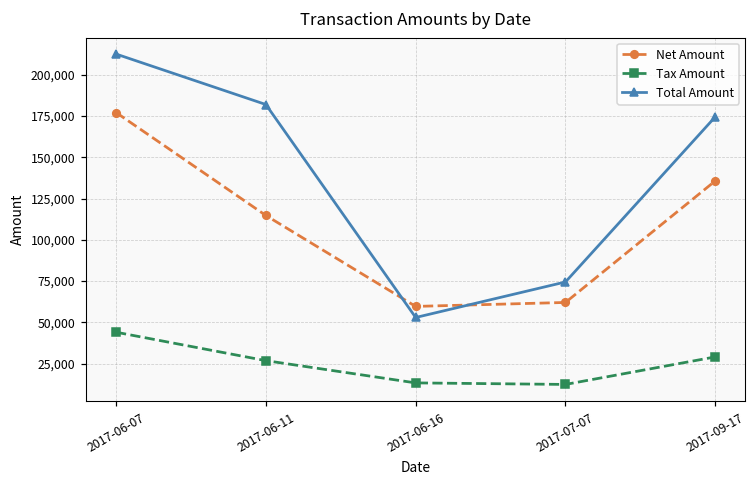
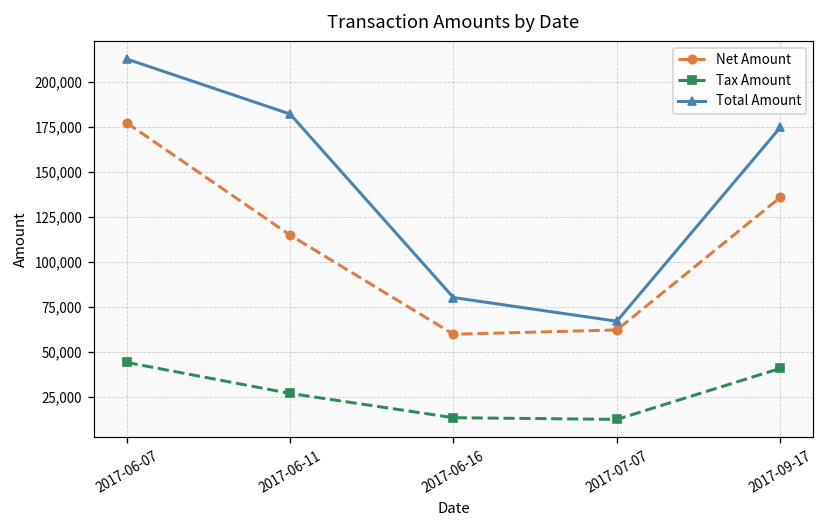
  {
    "Net Amount": {
      "2017-06-07": "177,000",
      "2017-06-11": "115,000",
      "2017-06-16": "60,000",
      "2017-07-07": "62,000",
      "2017-09-17": "136,000"
    },
    "Tax Amount": {
      "2017-06-07": "44,000",
      "2017-06-11": "27,000",
      "2017-06-16": "13,000",
      "2017-07-07": "12,000",
-     "2017-09-17": "29,000"
+     "2017-09-17": "41,000"
    },
    "Total Amount": {
      "2017-06-07": "213,000",
      "2017-06-11": "182,000",
-     "2017-06-16": "53,000",
-     "2017-07-07": "74,000",
+     "2017-06-16": "80,000",
+     "2017-07-07": "67,000",
      "2017-09-17": "175,000"
    }
  }
